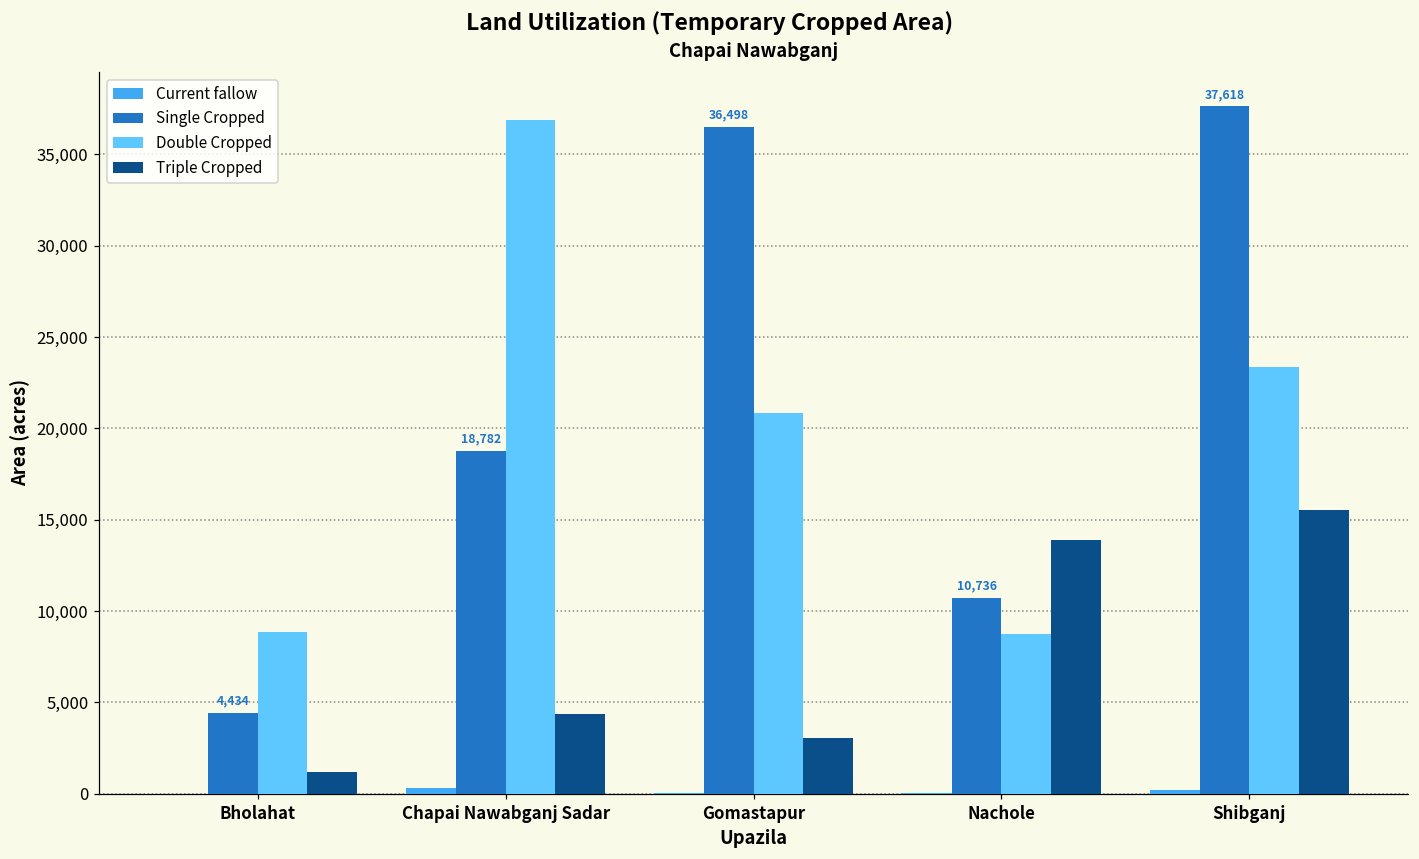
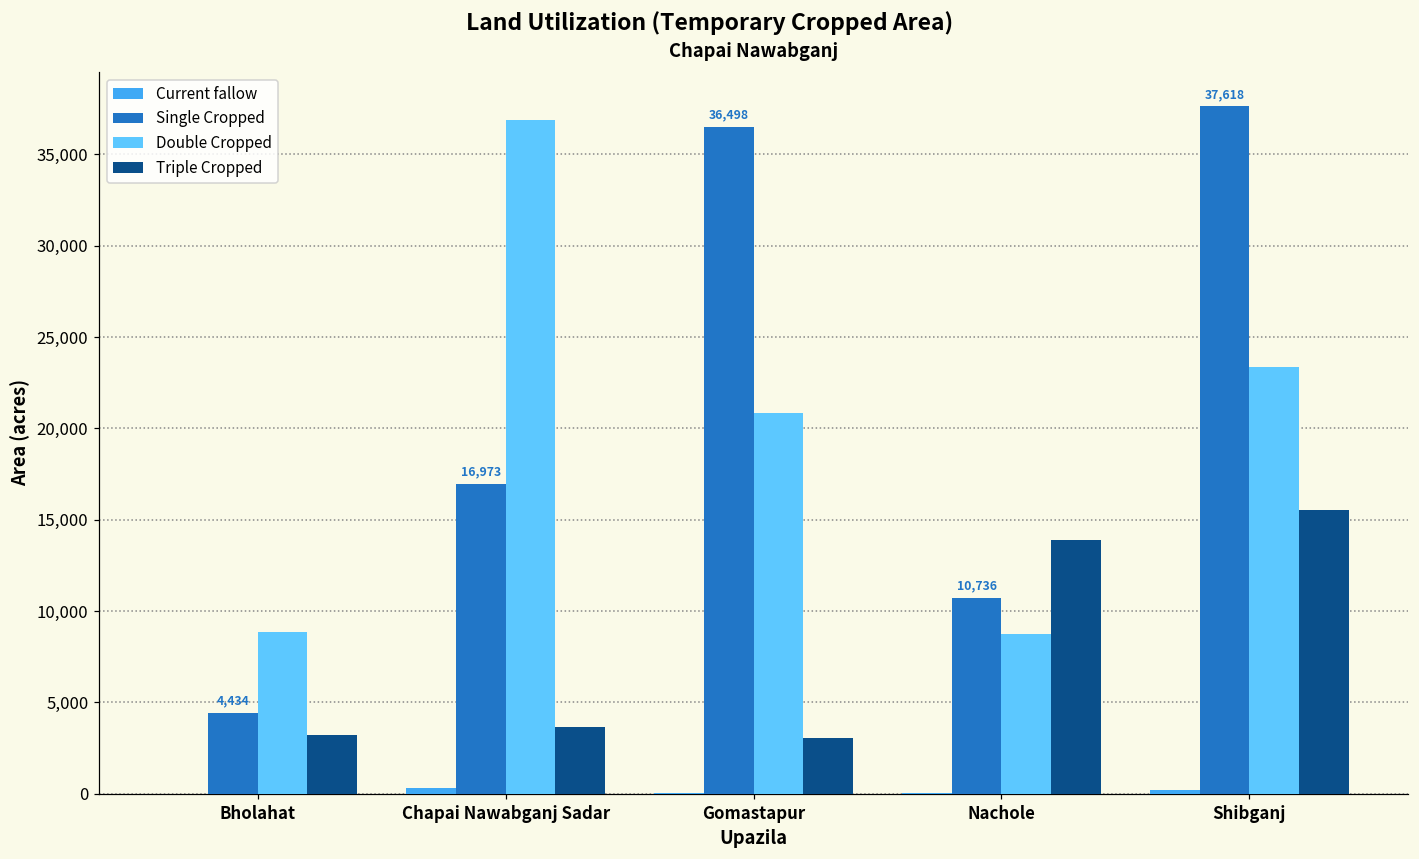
  {
    "Single Cropped": {
      "Bholahat": "4,434",
-     "Chapai Nawabganj Sadar": "18,782",
+     "Chapai Nawabganj Sadar": "16,973",
      "Gomastapur": "36,498",
      "Nachole": "10,736",
      "Shibganj": "37,618"
    },
    "Triple Cropped": {
-     "Bholahat": "1,200",
-     "Chapai Nawabganj Sadar": "4,400",
+     "Bholahat": "3,200",
+     "Chapai Nawabganj Sadar": "3,600",
      "Gomastapur": "3,100",
      "Nachole": "13,900",
      "Shibganj": "15,500"
    }
  }
